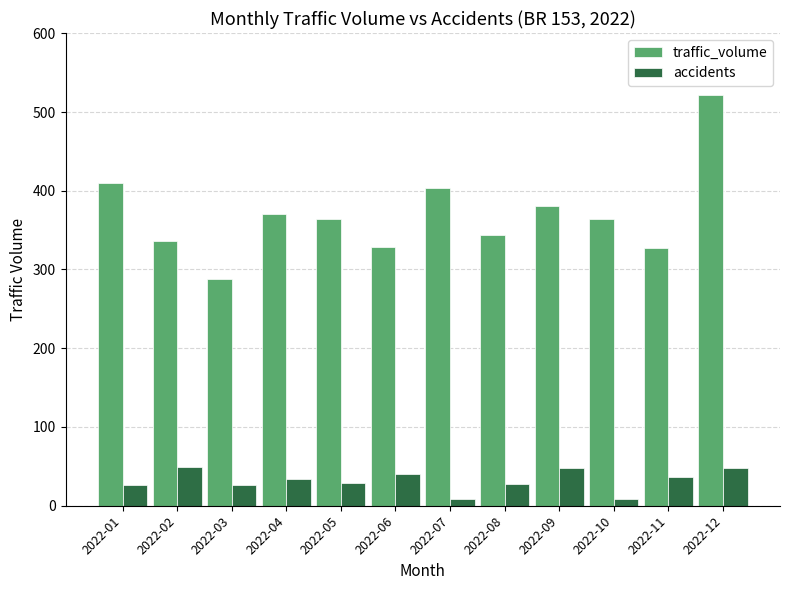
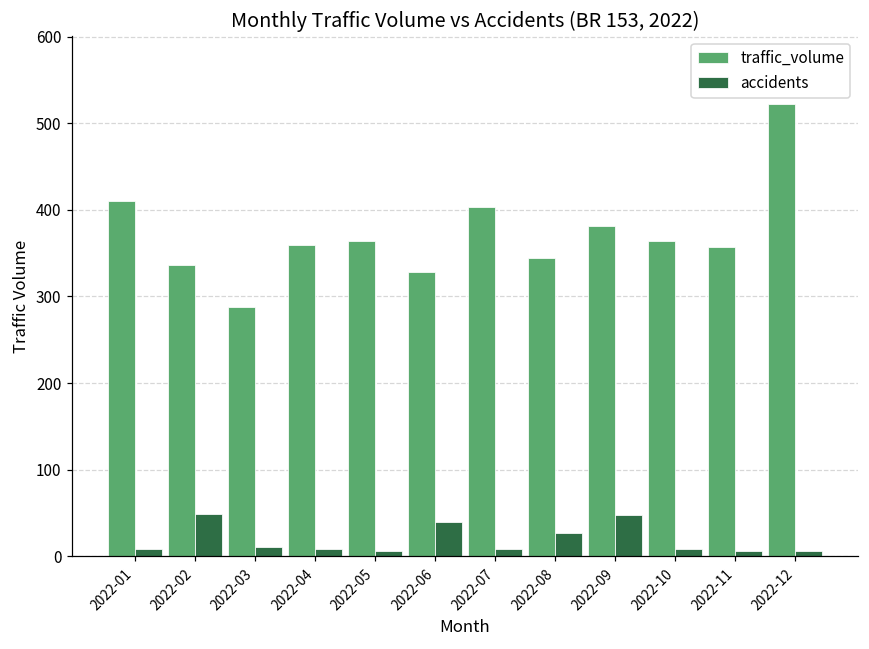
  {
    "traffic_volume": {
      "2022-01": 410,
      "2022-02": 340,
      "2022-03": 290,
-     "2022-04": 370,
+     "2022-04": 360,
      "2022-05": 360,
      "2022-06": 330,
      "2022-07": 400,
      "2022-08": 340,
      "2022-09": 380,
      "2022-10": 360,
-     "2022-11": 330,
+     "2022-11": 360,
      "2022-12": 520
    },
    "accidents": {
-     "2022-01": 30,
+     "2022-01": 10,
      "2022-02": 50,
-     "2022-03": 30,
-     "2022-04": 30,
-     "2022-05": 30,
+     "2022-03": 10,
+     "2022-04": 10,
+     "2022-05": 10,
      "2022-06": 40,
      "2022-07": 10,
      "2022-08": 30,
      "2022-09": 50,
      "2022-10": 10,
-     "2022-11": 40,
-     "2022-12": 50
+     "2022-11": 10,
+     "2022-12": 10
    }
  }
